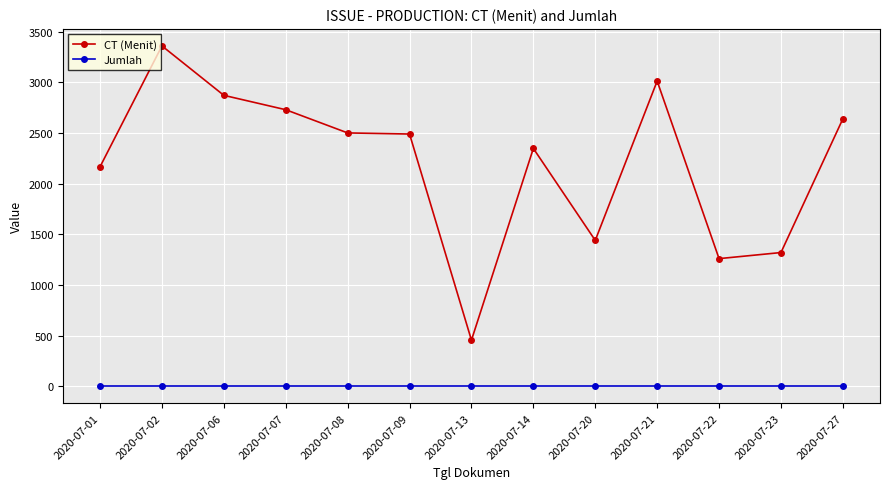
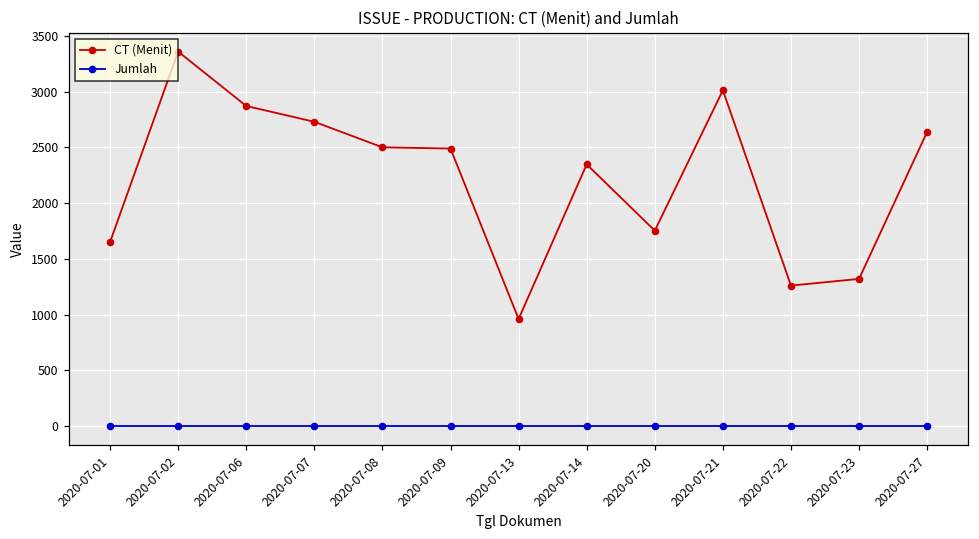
  {
    "CT (Menit)": {
-     "2020-07-01": 2170,
+     "2020-07-01": 1650,
      "2020-07-02": 3360,
      "2020-07-06": 2870,
      "2020-07-07": 2730,
      "2020-07-08": 2500,
      "2020-07-09": 2490,
-     "2020-07-13": 460,
+     "2020-07-13": 960,
      "2020-07-14": 2350,
-     "2020-07-20": 1440,
+     "2020-07-20": 1750,
      "2020-07-21": 3010,
      "2020-07-22": 1260,
      "2020-07-23": 1320,
      "2020-07-27": 2640
    },
    "Jumlah": {
      "2020-07-01": 0,
      "2020-07-02": 0,
      "2020-07-06": 0,
      "2020-07-07": 0,
      "2020-07-08": 0,
      "2020-07-09": 0,
      "2020-07-13": 0,
      "2020-07-14": 0,
      "2020-07-20": 0,
      "2020-07-21": 0,
      "2020-07-22": 0,
      "2020-07-23": 0,
      "2020-07-27": 0
    }
  }
